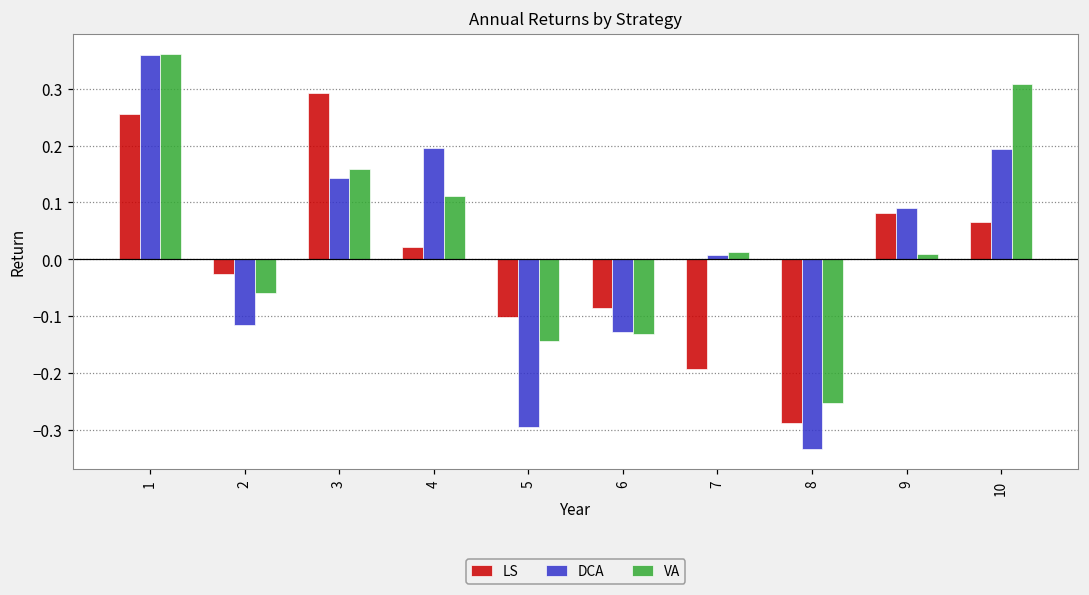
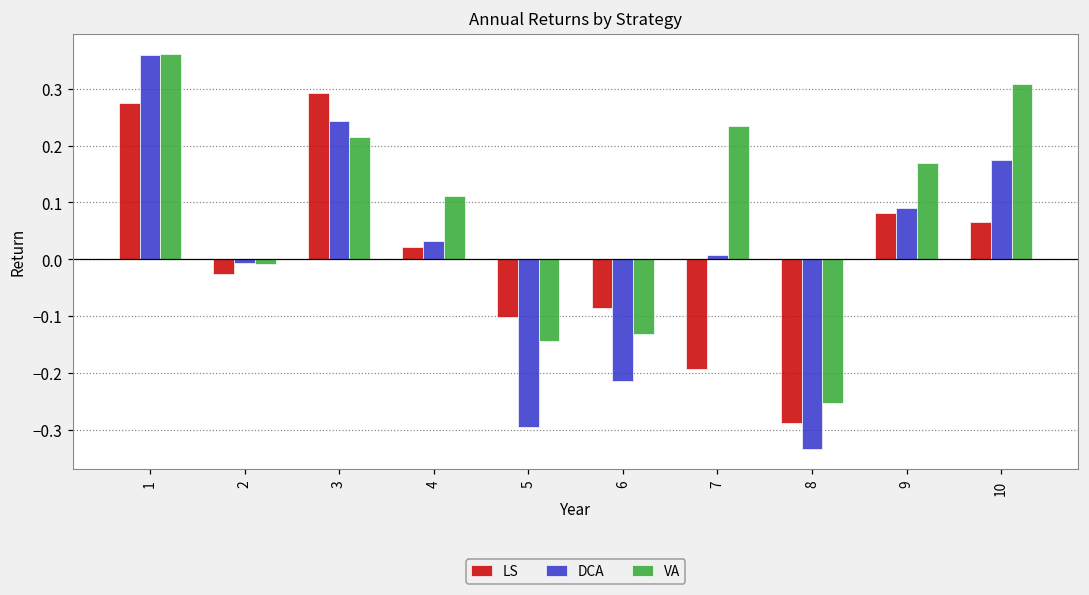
  {
    "LS": {
-     "1": 0.26,
+     "1": 0.27,
      "2": -0.02,
      "3": 0.29,
      "4": 0.02,
      "5": -0.10,
      "6": -0.08,
      "7": -0.19,
      "8": -0.29,
      "9": 0.08,
      "10": 0.07
    },
    "DCA": {
      "1": 0.36,
-     "2": -0.12,
-     "3": 0.14,
-     "4": 0.20,
+     "2": -0.01,
+     "3": 0.24,
+     "4": 0.03,
      "5": -0.29,
-     "6": -0.13,
+     "6": -0.21,
      "7": 0.01,
      "8": -0.33,
      "9": 0.09,
-     "10": 0.19
+     "10": 0.17
    },
    "VA": {
      "1": 0.36,
-     "2": -0.06,
-     "3": 0.16,
+     "2": -0.01,
+     "3": 0.22,
      "4": 0.11,
      "5": -0.14,
      "6": -0.13,
-     "7": 0.01,
+     "7": 0.23,
      "8": -0.25,
-     "9": 0.01,
+     "9": 0.17,
      "10": 0.31
    }
  }
